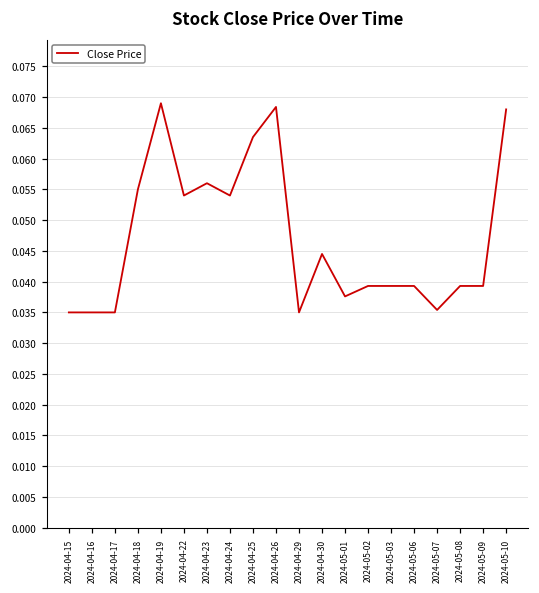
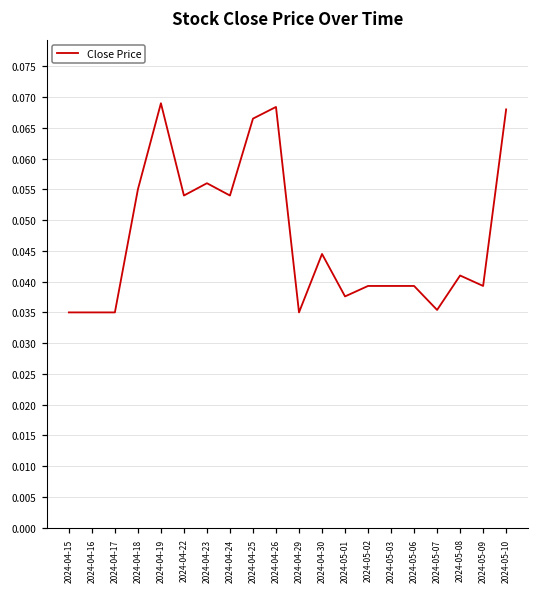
  {
    "2024-04-15": 0.035,
    "2024-04-16": 0.035,
    "2024-04-17": 0.035,
    "2024-04-18": 0.055,
    "2024-04-19": 0.069,
    "2024-04-22": 0.054,
    "2024-04-23": 0.056,
    "2024-04-24": 0.054,
-   "2024-04-25": 0.064,
+   "2024-04-25": 0.067,
    "2024-04-26": 0.068,
    "2024-04-29": 0.035,
    "2024-04-30": 0.045,
    "2024-05-01": 0.038,
    "2024-05-02": 0.039,
    "2024-05-03": 0.039,
    "2024-05-06": 0.039,
    "2024-05-07": 0.035,
-   "2024-05-08": 0.039,
+   "2024-05-08": 0.041,
    "2024-05-09": 0.039,
    "2024-05-10": 0.068
  }
